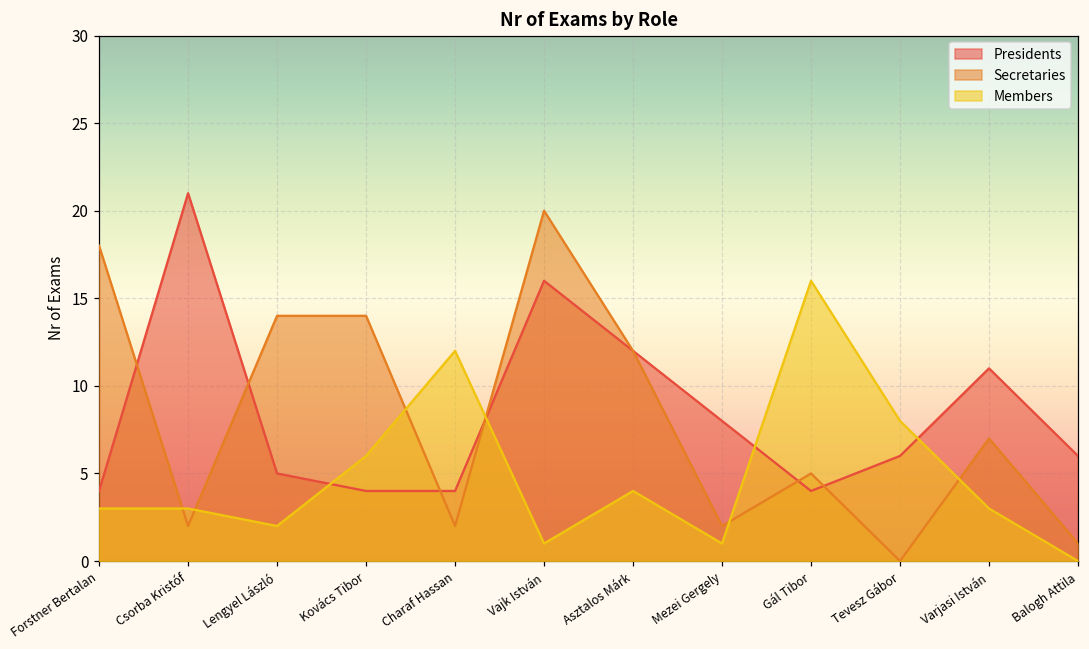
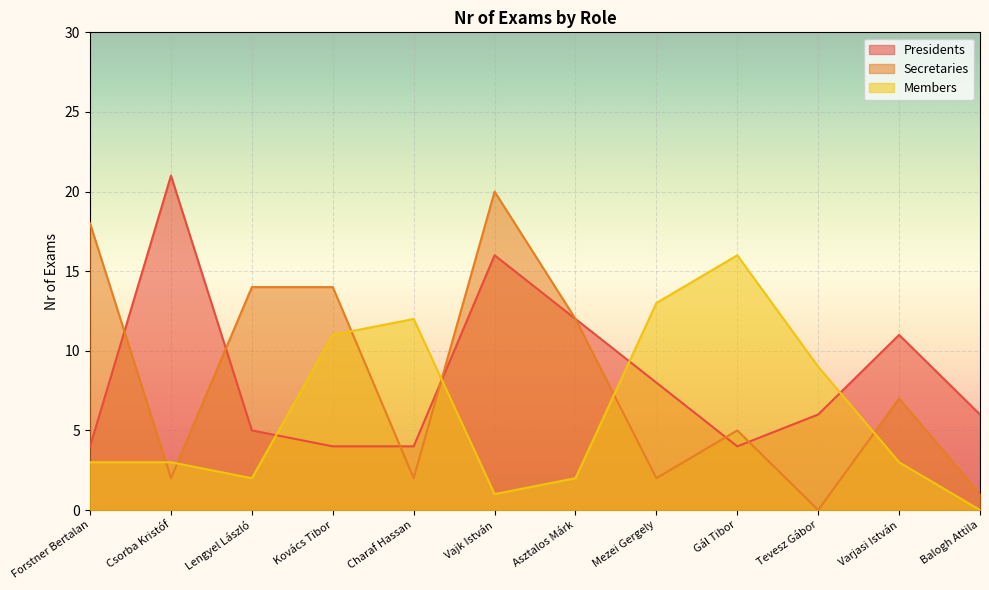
  {
    "Members": {
      "Forstner Bertalan": 3,
      "Csorba Kristóf": 3,
      "Lengyel László": 2,
-     "Kovács Tibor": 6,
+     "Kovács Tibor": 11,
      "Charaf Hassan": 12,
      "Vajk István": 1,
-     "Asztalos Márk": 4,
-     "Mezei Gergely": 1,
+     "Asztalos Márk": 2,
+     "Mezei Gergely": 13,
      "Gál Tibor": 16,
-     "Tevesz Gábor": 8,
+     "Tevesz Gábor": 9,
      "Varjasi István": 3,
      "Balogh Attila": 0
    }
  }
